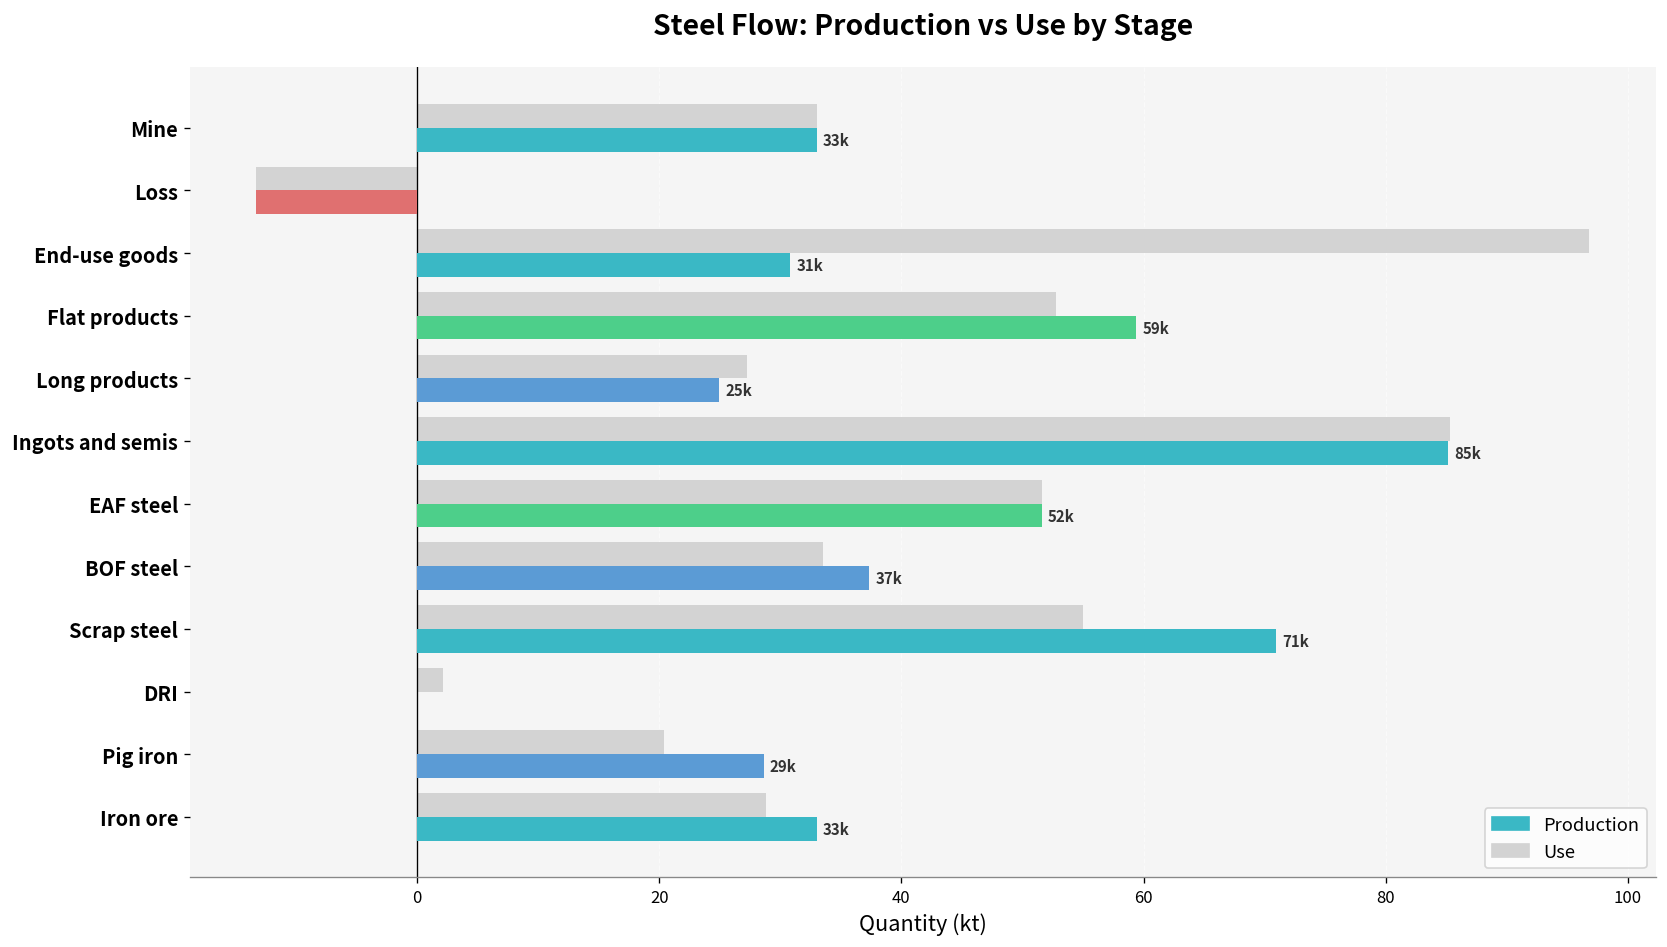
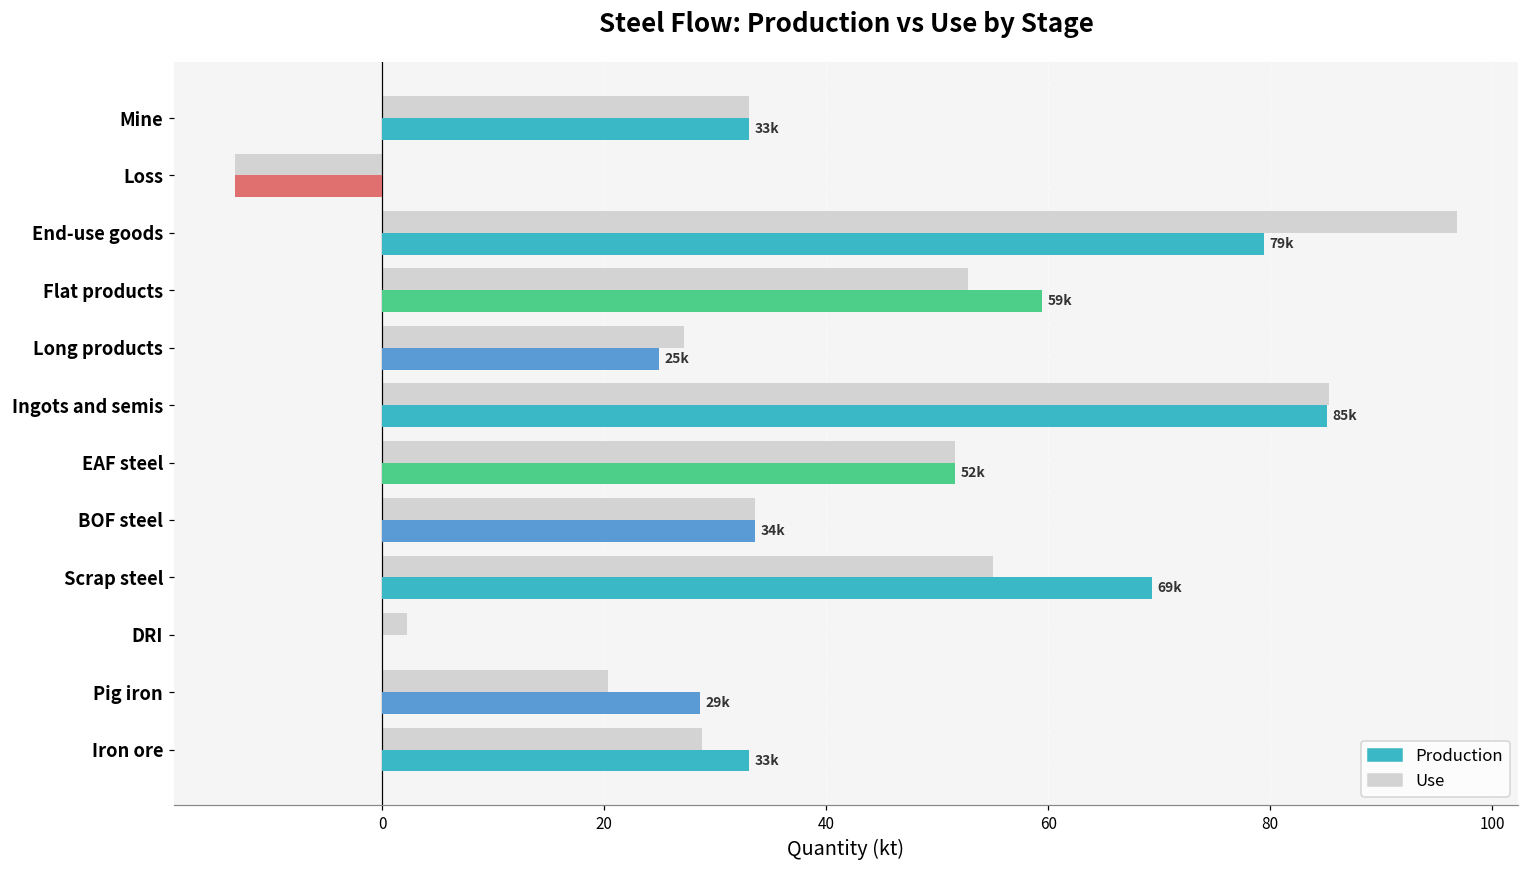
  {
    "Use": {
      "Loss": "-13.3",
      "End-use goods": "96.8",
      "Flat products": "52.8",
      "Long products": "27.2",
      "BOF steel": "33.6",
      "Scrap steel": "55.0",
      "DRI": "2.2",
      "Pig iron": "20.4"
    },
    "Production": {
      "Mine": "33k",
-     "End-use goods": "31k",
+     "End-use goods": "79k",
      "Flat products": "59k",
      "Long products": "25k",
      "Ingots and semis": "85k",
      "EAF steel": "52k",
-     "BOF steel": "37k",
-     "Scrap steel": "71k",
+     "BOF steel": "34k",
+     "Scrap steel": "69k",
      "Pig iron": "29k",
      "Iron ore": "33k"
    }
  }
